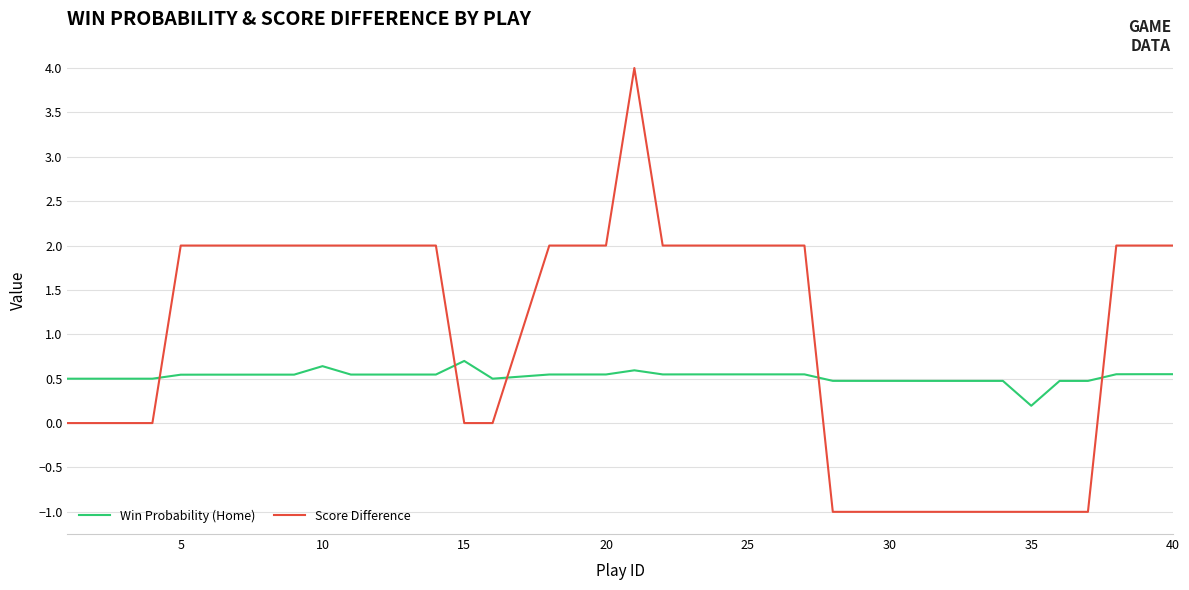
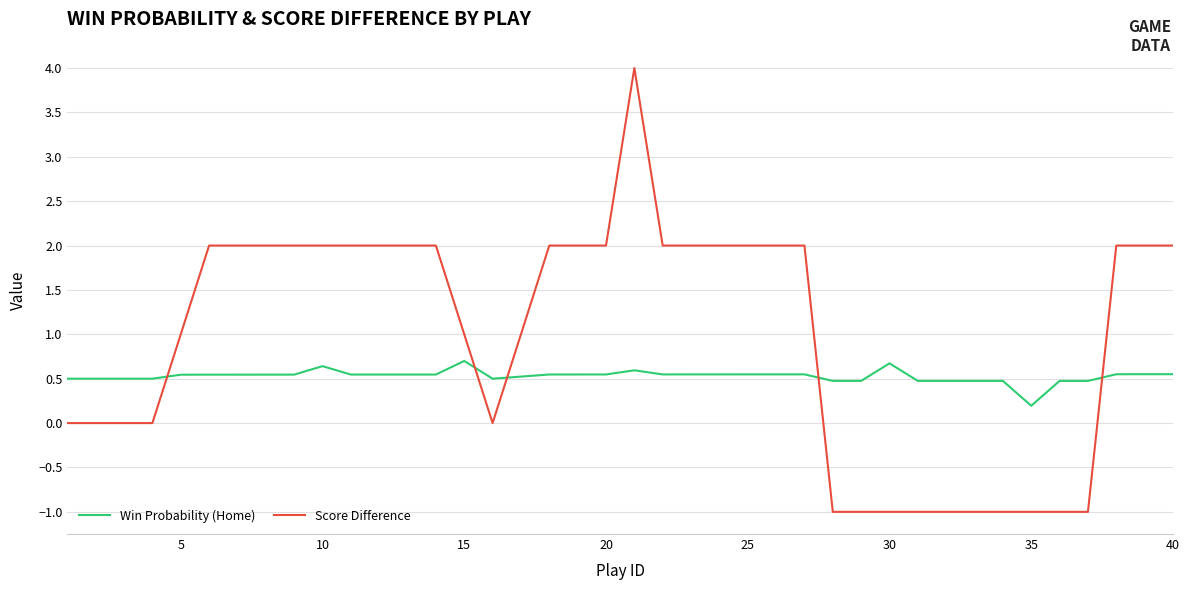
  {
    "Win Probability (Home)": {
      "5": 0.5,
      "10": 0.6,
      "15": 0.7,
      "20": 0.5,
      "25": 0.5,
-     "30": 0.5,
+     "30": 0.7,
      "35": 0.2,
      "40": 0.6
    },
    "Score Difference": {
-     "5": 2,
+     "5": 1,
      "10": 2,
-     "15": 0,
+     "15": 1,
      "20": 2,
      "25": 2,
      "30": -1,
      "35": -1,
      "40": 2
    }
  }
